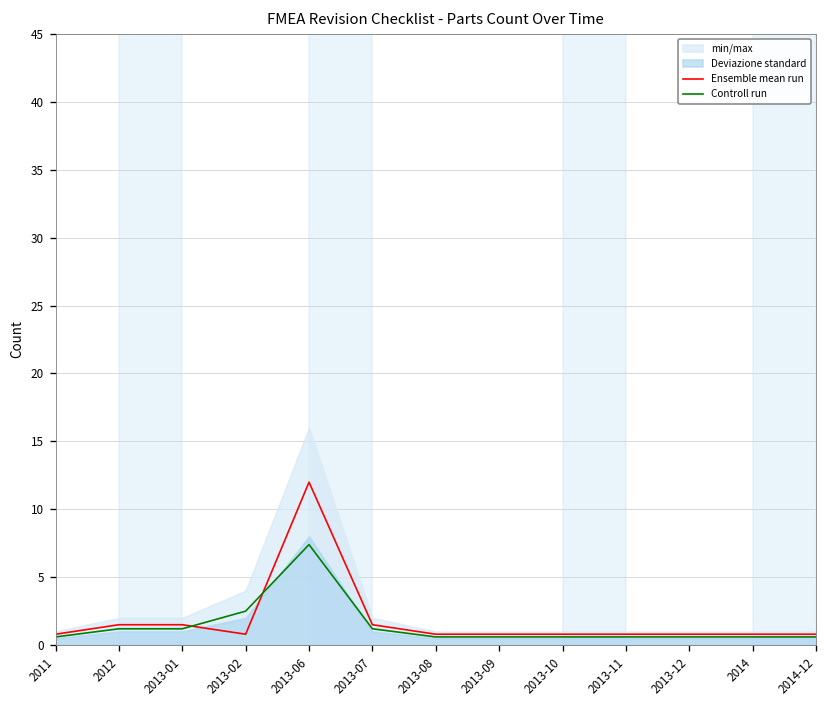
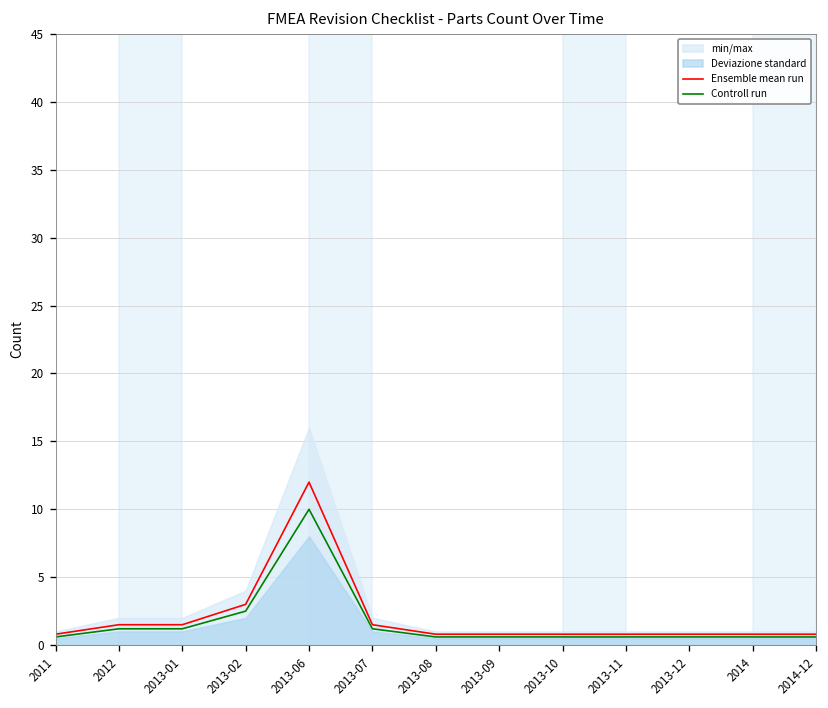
  {
    "Ensemble mean run": {
      "2012": 1.5,
      "2013-01": 1.5,
-     "2013-02": 0.8,
+     "2013-02": 3.0,
      "2013-06": 12.0,
      "2013-07": 1.5
    },
    "Controll run": {
      "2013-02": 2.5,
-     "2013-06": 7.4
+     "2013-06": 10.0
    }
  }
